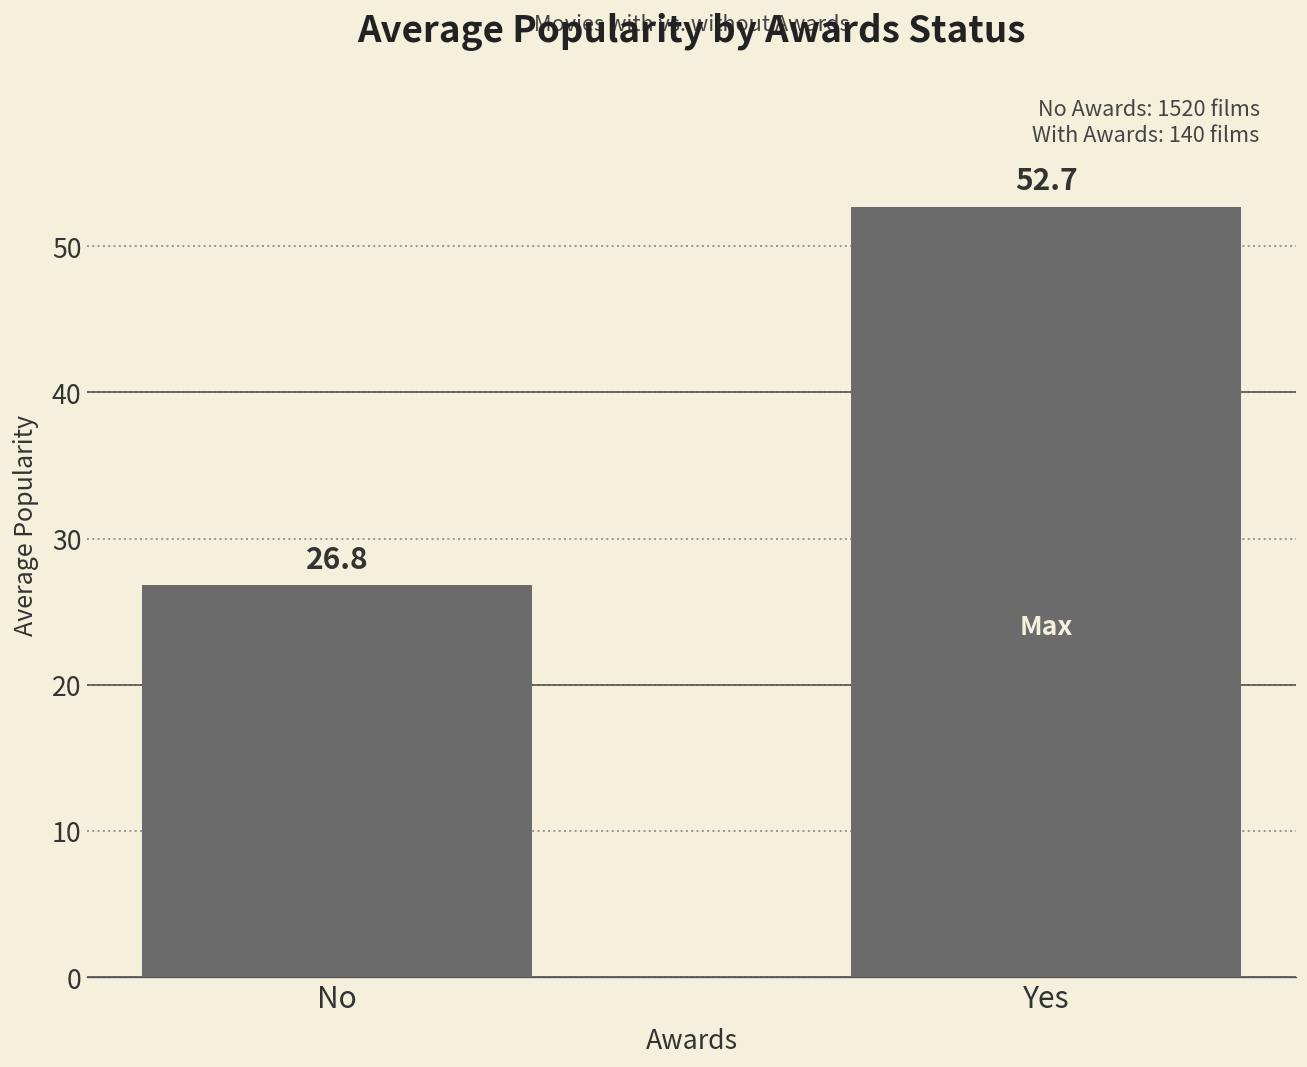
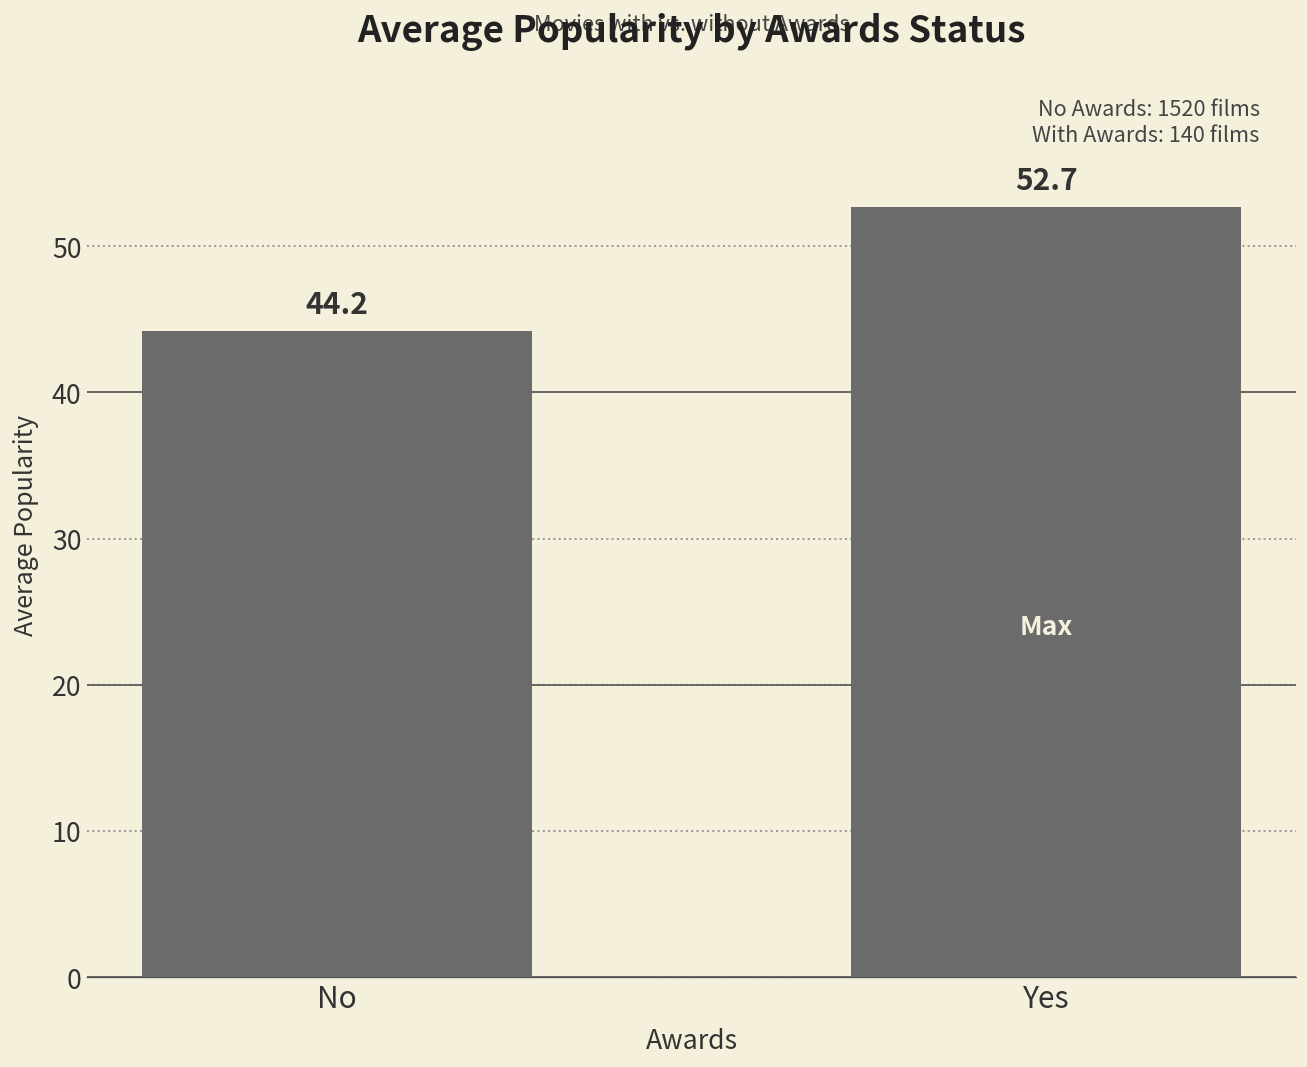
  {
-   "No": 26.8,
+   "No": 44.2,
    "Yes": 52.7
  }
